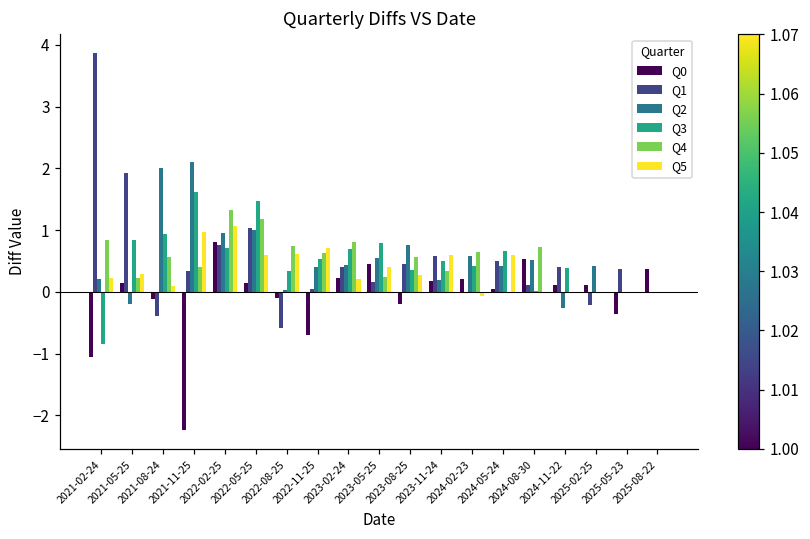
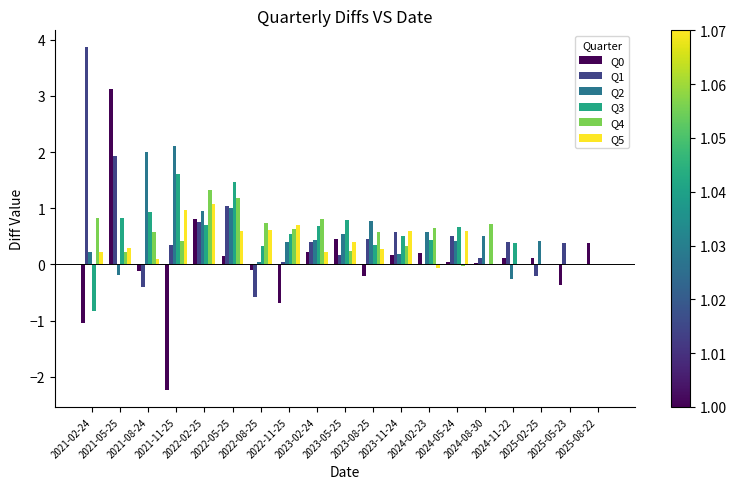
  {
    "Q0": {
      "2021-02-24": -1.1,
-     "2021-05-25": 0.2,
+     "2021-05-25": 3.1,
      "2021-08-24": -0.1,
      "2021-11-25": -2.2,
      "2022-02-25": 0.8,
      "2022-05-25": 0.1,
      "2022-08-25": -0.1,
      "2022-11-25": -0.7,
      "2023-02-24": 0.2,
      "2023-05-25": 0.5,
      "2023-08-25": -0.2,
      "2023-11-24": 0.2,
      "2024-02-23": 0.2,
      "2024-05-24": 0.0,
-     "2024-08-30": 0.5,
+     "2024-08-30": 0.0,
      "2024-11-22": 0.1,
      "2025-02-25": 0.1,
      "2025-05-23": -0.4,
      "2025-08-22": 0.4
    },
    "Q4": {
      "2021-02-24": 0.8,
      "2021-05-25": 0.2,
      "2021-08-24": 0.6,
      "2021-11-25": 0.4,
      "2022-02-25": 1.3,
      "2022-05-25": 1.2,
      "2022-08-25": 0.7,
      "2022-11-25": 0.6,
      "2023-02-24": 0.8,
      "2023-05-25": 0.2,
      "2023-08-25": 0.6,
      "2023-11-24": 0.3,
      "2024-02-23": 0.6,
      "2024-08-30": 0.7,
      "2024-11-22": 0.0,
      "2025-02-25": 0.0,
      "2025-05-23": 0.0,
      "2025-08-22": 0.0
    },
    "Q5": {
      "2021-02-24": 0.2,
      "2021-05-25": 0.3,
      "2021-08-24": 0.1,
      "2021-11-25": 1.0,
      "2022-02-25": 1.1,
      "2022-05-25": 0.6,
      "2022-08-25": 0.6,
      "2022-11-25": 0.7,
      "2023-02-24": 0.2,
      "2023-05-25": 0.4,
      "2023-08-25": 0.3,
      "2023-11-24": 0.6,
      "2024-02-23": -0.1,
      "2024-05-24": 0.6,
      "2024-08-30": 0.0,
      "2024-11-22": 0.0,
      "2025-02-25": 0.0,
      "2025-05-23": 0.0,
      "2025-08-22": 0.0
    }
  }
